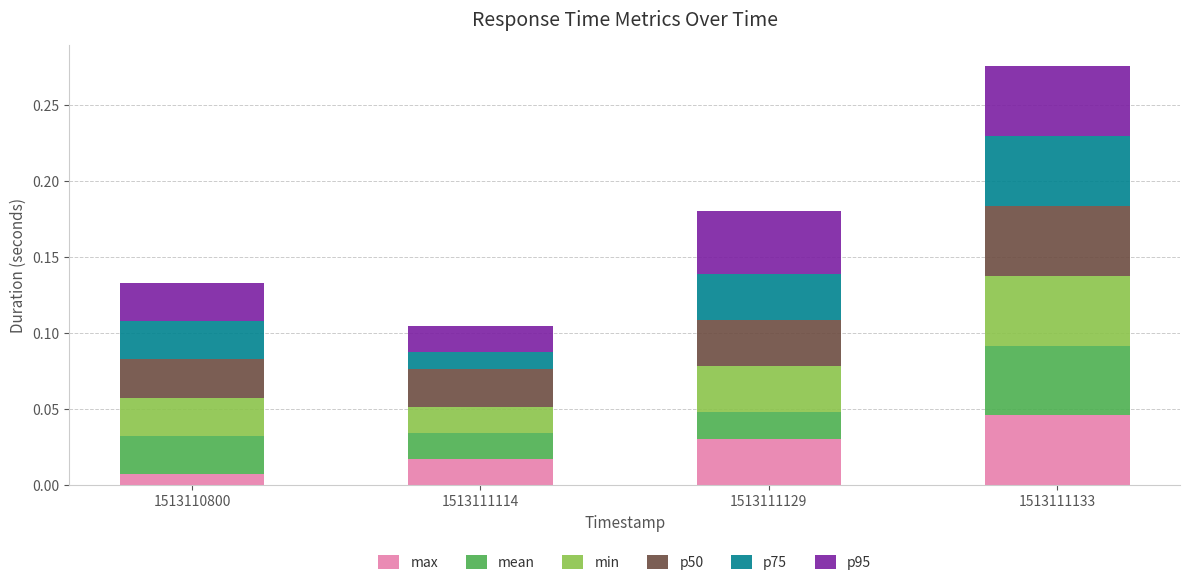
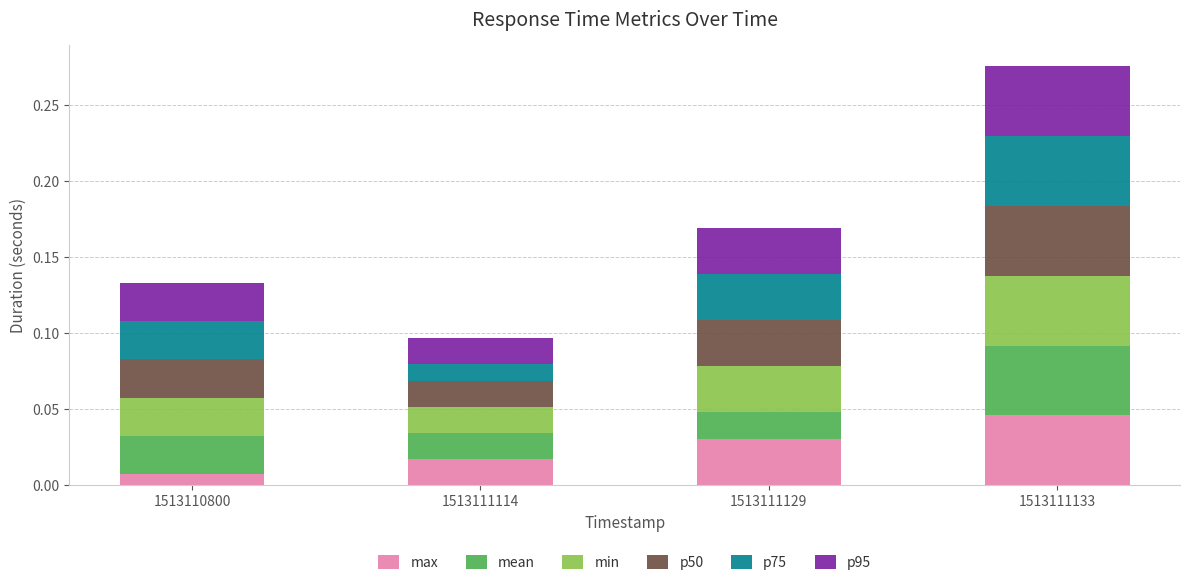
  {
    "max": {
      "1513110800": 0.008,
      "1513111114": 0.017,
      "1513111129": 0.030,
      "1513111133": 0.046
    },
    "mean": {
      "1513110800": 0.025,
      "1513111114": 0.017,
      "1513111129": 0.018,
      "1513111133": 0.046
    },
    "min": {
      "1513110800": 0.025,
      "1513111114": 0.017,
      "1513111129": 0.030,
      "1513111133": 0.046
    },
    "p50": {
      "1513110800": 0.025,
-     "1513111114": 0.025,
+     "1513111114": 0.017,
      "1513111129": 0.030,
      "1513111133": 0.046
    },
    "p75": {
      "1513110800": 0.025,
      "1513111114": 0.011,
      "1513111129": 0.030,
      "1513111133": 0.046
    },
    "p95": {
      "1513110800": 0.025,
      "1513111114": 0.017,
-     "1513111129": 0.041,
+     "1513111129": 0.030,
      "1513111133": 0.046
    }
  }
